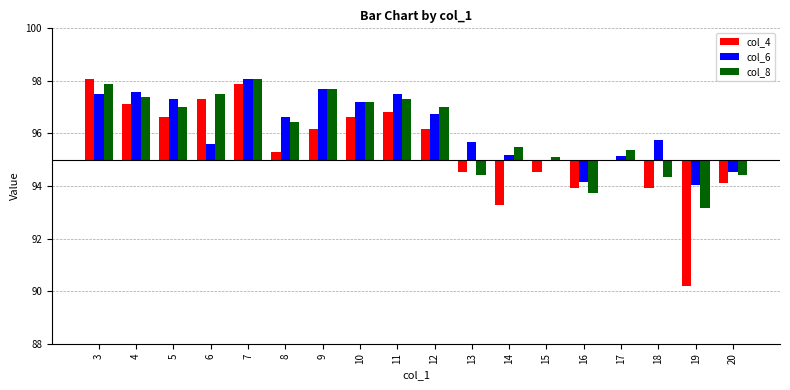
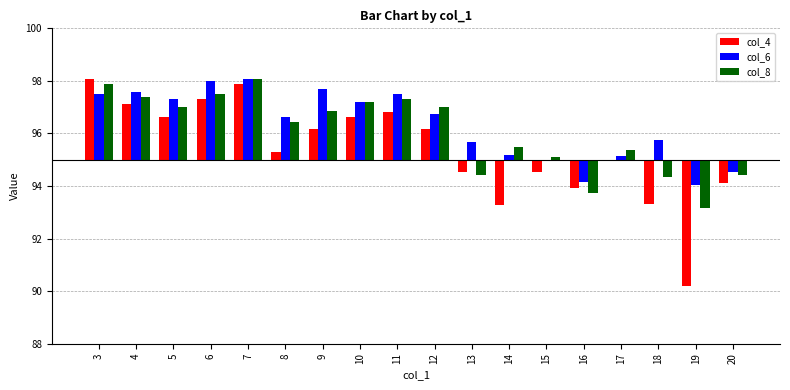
  {
    "col_4": {
      "3": 98.1,
      "4": 97.1,
      "5": 96.6,
      "6": 97.3,
      "7": 97.9,
      "8": 95.3,
      "9": 96.2,
      "10": 96.6,
      "11": 96.8,
      "12": 96.2,
      "13": 94.5,
      "14": 93.3,
      "15": 94.5,
      "16": 93.9,
-     "18": 93.9,
+     "18": 93.3,
      "19": 90.2,
      "20": 94.1
    },
    "col_6": {
      "3": 97.5,
      "4": 97.6,
      "5": 97.3,
-     "6": 95.6,
+     "6": 98.0,
      "7": 98.1,
      "8": 96.6,
      "9": 97.7,
      "10": 97.2,
      "11": 97.5,
      "12": 96.7,
      "13": 95.7,
      "14": 95.2,
      "16": 94.1,
      "17": 95.2,
      "18": 95.8,
      "19": 94.0,
      "20": 94.5
    },
    "col_8": {
      "3": 97.9,
      "4": 97.4,
      "5": 97.0,
      "6": 97.5,
      "7": 98.1,
      "8": 96.4,
-     "9": 97.7,
+     "9": 96.9,
      "10": 97.2,
      "11": 97.3,
      "12": 97.0,
      "13": 94.4,
      "14": 95.5,
      "15": 95.1,
      "16": 93.8,
      "17": 95.4,
      "18": 94.3,
      "19": 93.2,
      "20": 94.4
    }
  }
